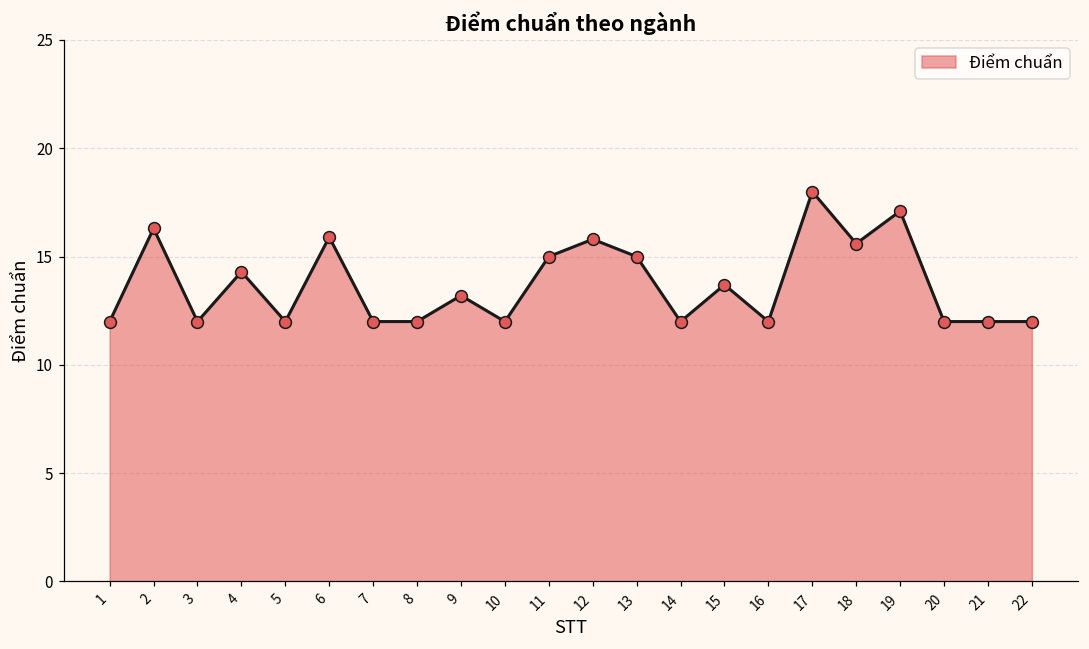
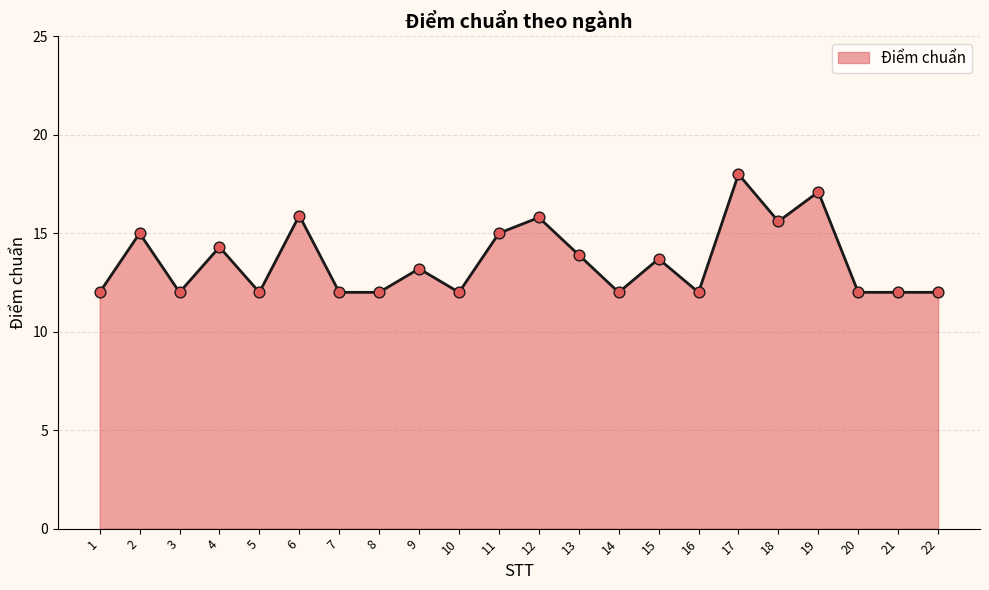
  {
    "1": 12.0,
-   "2": 16.3,
+   "2": 15.0,
    "3": 12.0,
    "4": 14.3,
    "5": 12.0,
    "6": 15.9,
    "7": 12.0,
    "8": 12.0,
    "9": 13.2,
    "10": 12.0,
    "11": 15.0,
    "12": 15.8,
-   "13": 15.0,
+   "13": 13.9,
    "14": 12.0,
    "15": 13.7,
    "16": 12.0,
    "17": 18.0,
    "18": 15.6,
    "19": 17.1,
    "20": 12.0,
    "21": 12.0,
    "22": 12.0
  }
